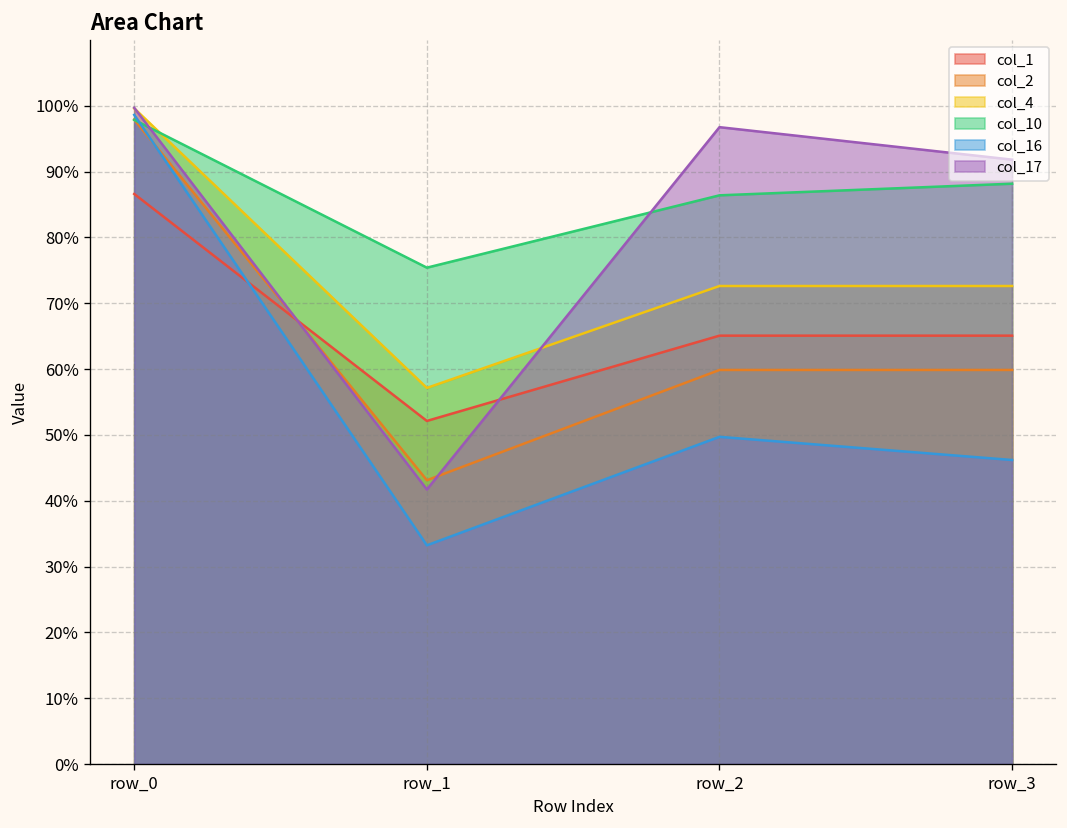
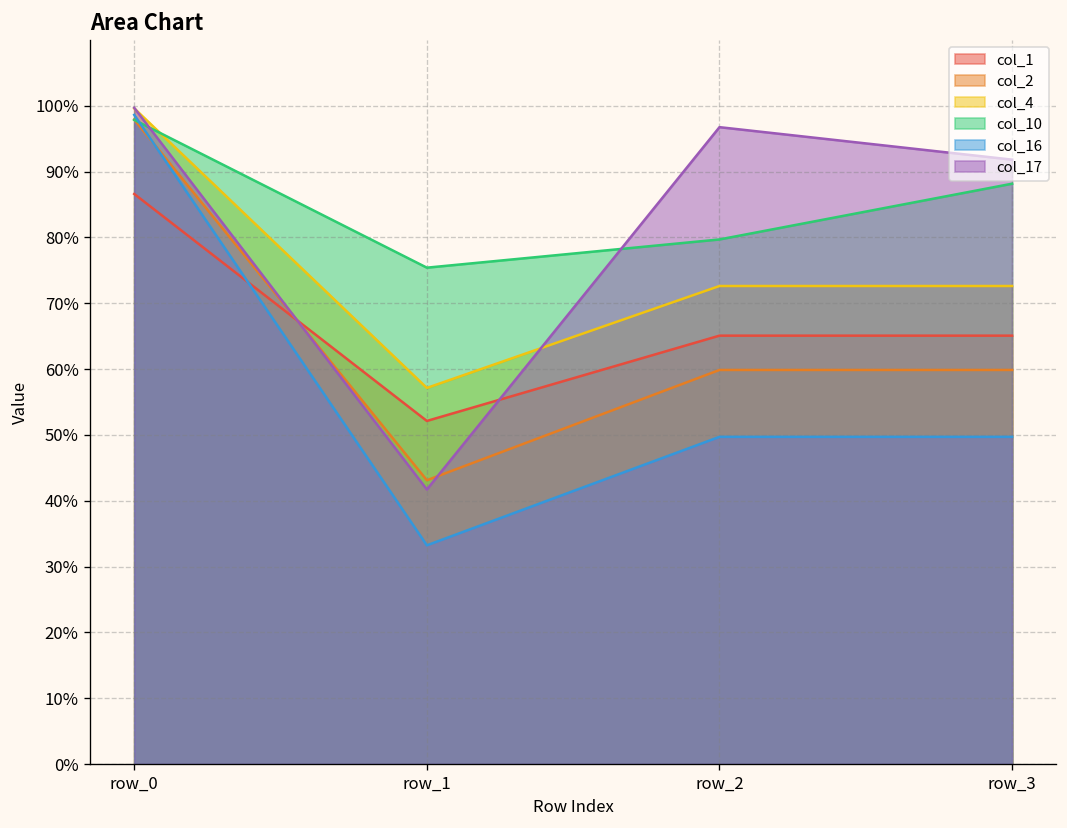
  {
    "col_10": {
      "row_1": "75%",
-     "row_2": "86%"
+     "row_2": "80%"
    },
    "col_16": {
      "row_0": "99%",
      "row_1": "33%",
      "row_2": "50%",
-     "row_3": "46%"
+     "row_3": "50%"
    },
    "col_17": {
      "row_1": "42%",
      "row_2": "97%"
    }
  }
